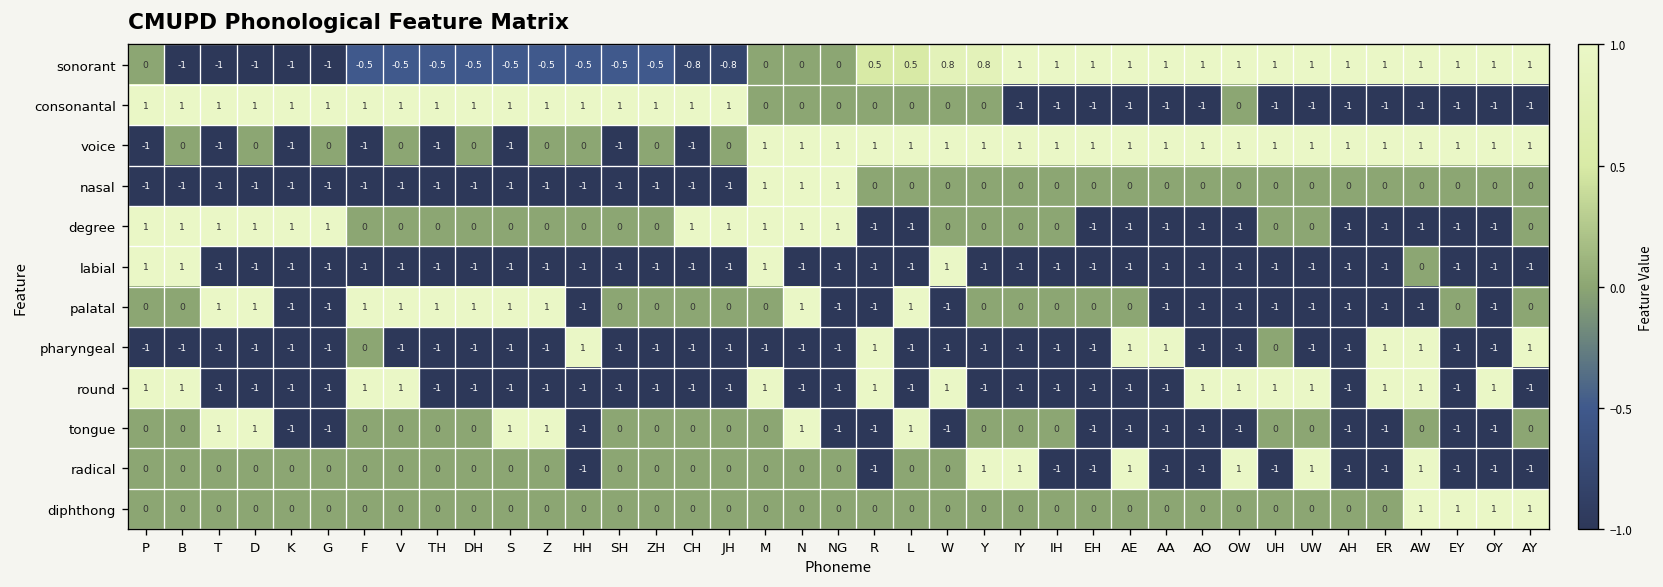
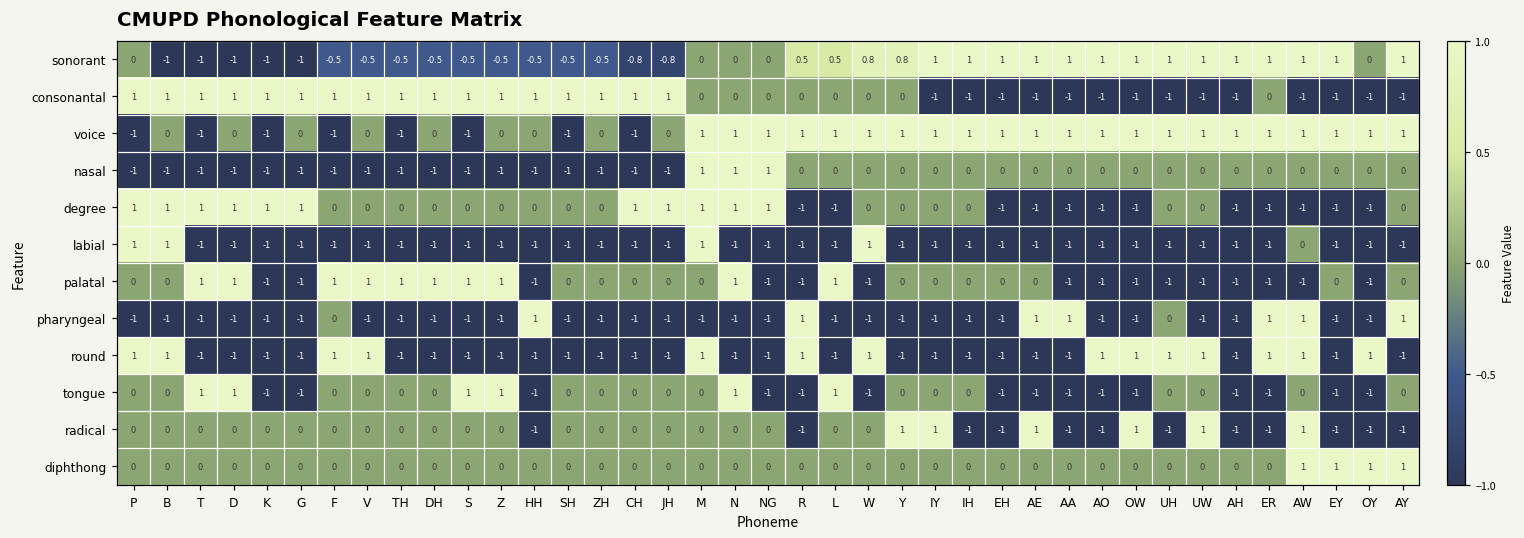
  {
    "sonorant": {
      "P": 0,
      "B": -1,
      "T": -1,
      "D": -1,
      "K": -1,
      "G": -1,
      "F": -0.5,
      "V": -0.5,
      "TH": -0.5,
      "DH": -0.5,
      "S": -0.5,
      "Z": -0.5,
      "HH": -0.5,
      "SH": -0.5,
      "ZH": -0.5,
      "CH": -0.8,
      "JH": -0.8,
      "M": 0,
      "N": 0,
      "NG": 0,
      "R": 0.5,
      "L": 0.5,
      "W": 0.8,
      "Y": 0.8,
      "IY": 1,
      "IH": 1,
      "EH": 1,
      "AE": 1,
      "AA": 1,
      "AO": 1,
      "OW": 1,
      "UH": 1,
      "UW": 1,
      "AH": 1,
      "ER": 1,
      "AW": 1,
      "EY": 1,
-     "OY": 1,
+     "OY": 0,
      "AY": 1
    },
    "consonantal": {
      "P": 1,
      "B": 1,
      "T": 1,
      "D": 1,
      "K": 1,
      "G": 1,
      "F": 1,
      "V": 1,
      "TH": 1,
      "DH": 1,
      "S": 1,
      "Z": 1,
      "HH": 1,
      "SH": 1,
      "ZH": 1,
      "CH": 1,
      "JH": 1,
      "M": 0,
      "N": 0,
      "NG": 0,
      "R": 0,
      "L": 0,
      "W": 0,
      "Y": 0,
      "IY": -1,
      "IH": -1,
      "EH": -1,
      "AE": -1,
      "AA": -1,
      "AO": -1,
-     "OW": 0,
+     "OW": -1,
      "UH": -1,
      "UW": -1,
      "AH": -1,
-     "ER": -1,
+     "ER": 0,
      "AW": -1,
      "EY": -1,
      "OY": -1,
      "AY": -1
    }
  }
